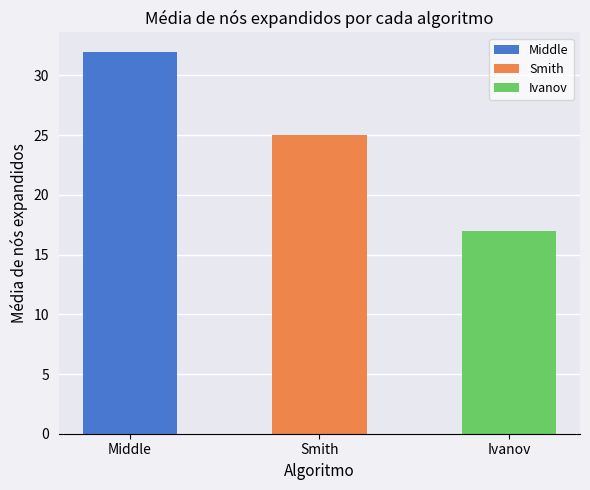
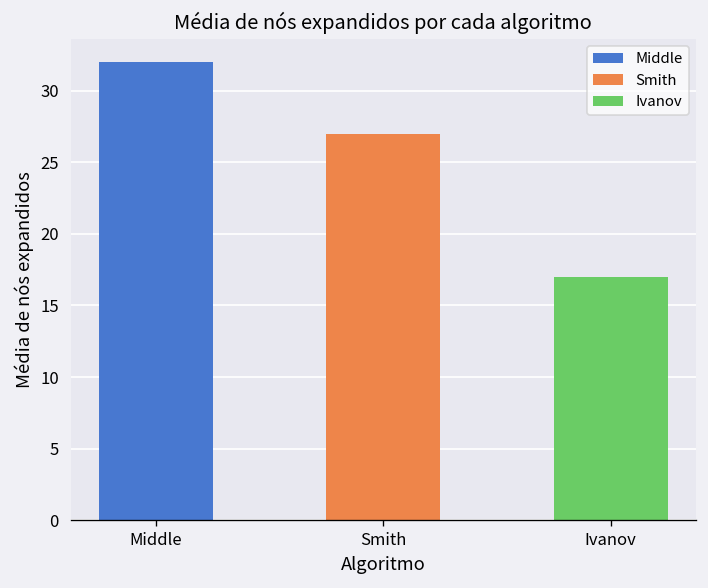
  {
    "Middle": 32,
-   "Smith": 25,
+   "Smith": 27,
    "Ivanov": 17
  }
